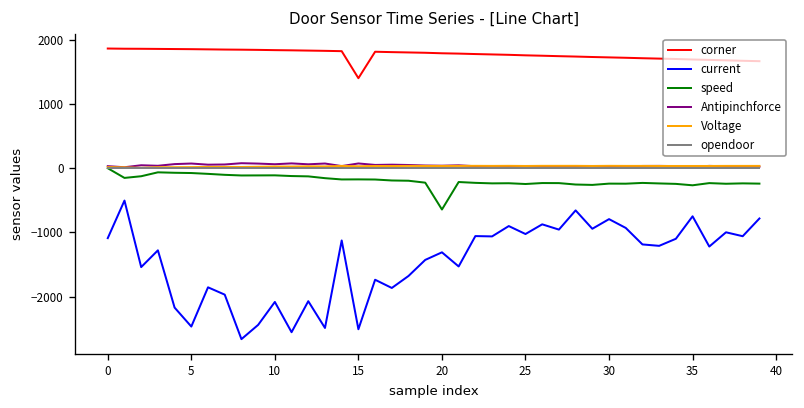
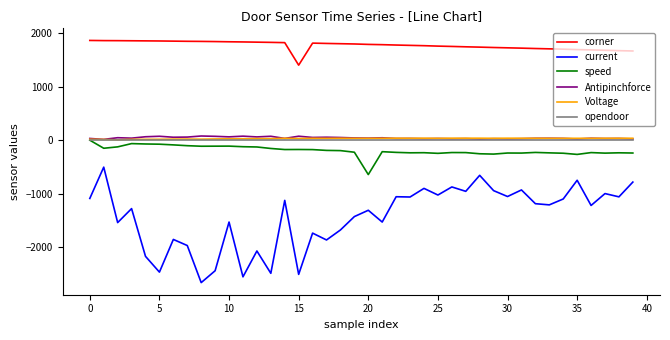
  {
    "corner": {
      "0": 1900,
      "5": 1900,
      "10": 1800,
      "15": 1400,
      "20": 1800,
      "25": 1800,
      "30": 1700
    },
    "current": {
      "0": -1100,
      "5": -2500,
-     "10": -2100,
+     "10": -1500,
      "15": -2500,
      "20": -1300,
      "25": -1000,
-     "30": -800,
+     "30": -1100,
      "35": -700
    },
    "speed": {
      "5": -100,
      "10": -100,
      "15": -200,
      "20": -600,
      "25": -200,
      "30": -200,
      "35": -300
    },
    "Antipinchforce": {
      "5": 100
    }
  }
